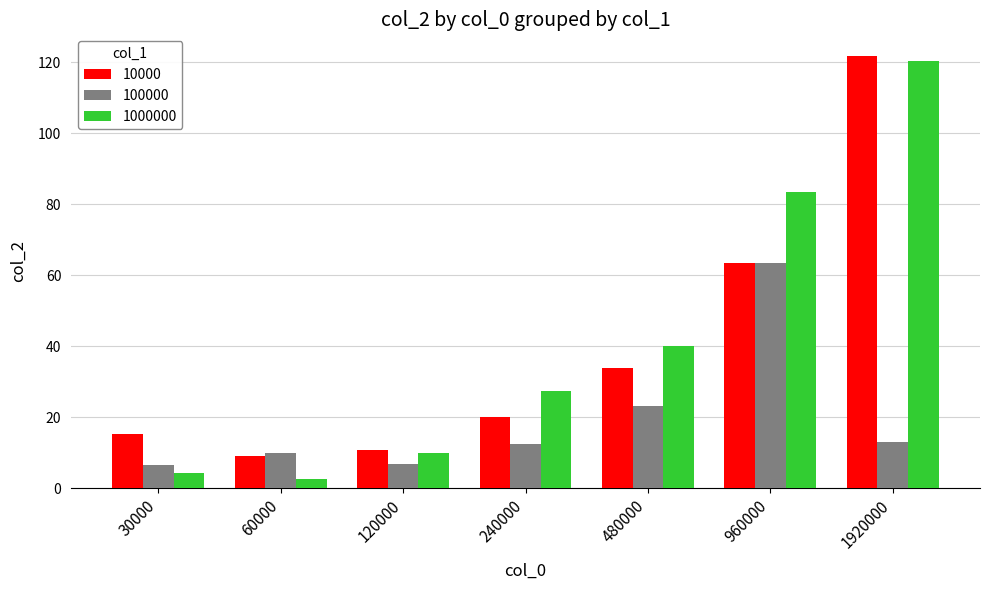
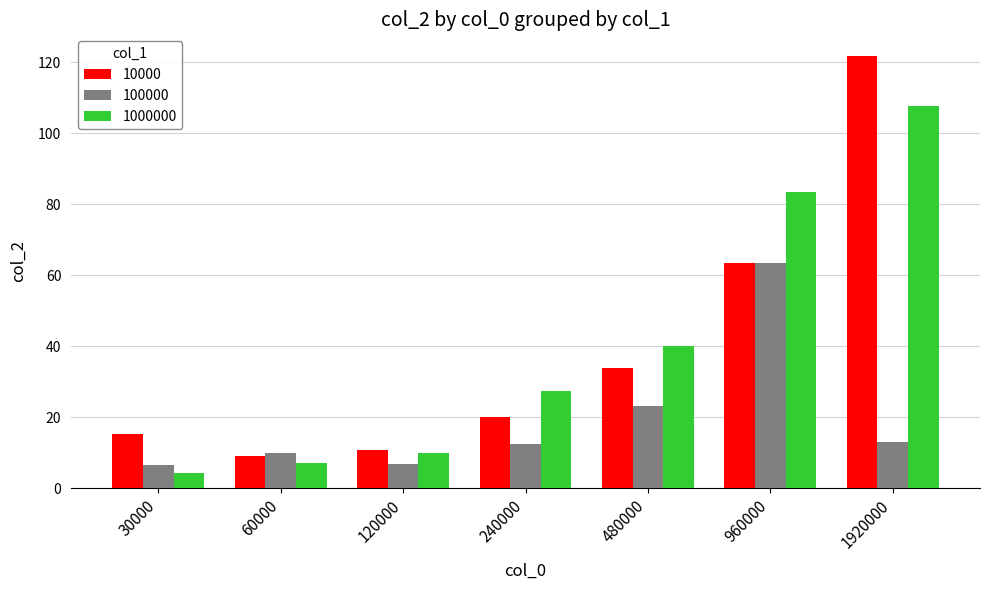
  {
    "10000": {
      "30000": 15,
      "60000": 9,
      "120000": 11,
      "240000": 20,
      "480000": 34,
      "960000": 64,
      "1920000": 122
    },
    "100000": {
      "30000": 7,
      "60000": 10,
      "120000": 7,
      "240000": 13,
      "480000": 23,
      "960000": 64,
      "1920000": 13
    },
    "1000000": {
      "30000": 4,
-     "60000": 3,
+     "60000": 7,
      "120000": 10,
      "240000": 28,
      "480000": 40,
      "960000": 84,
-     "1920000": 120
+     "1920000": 108
    }
  }
